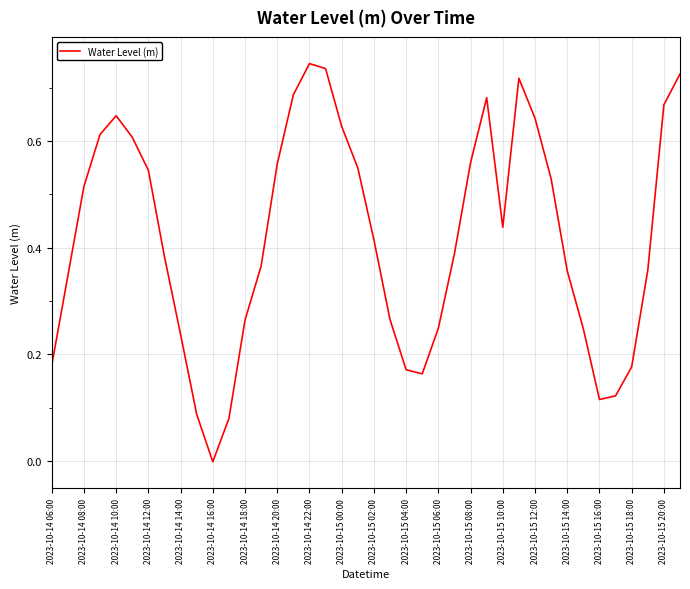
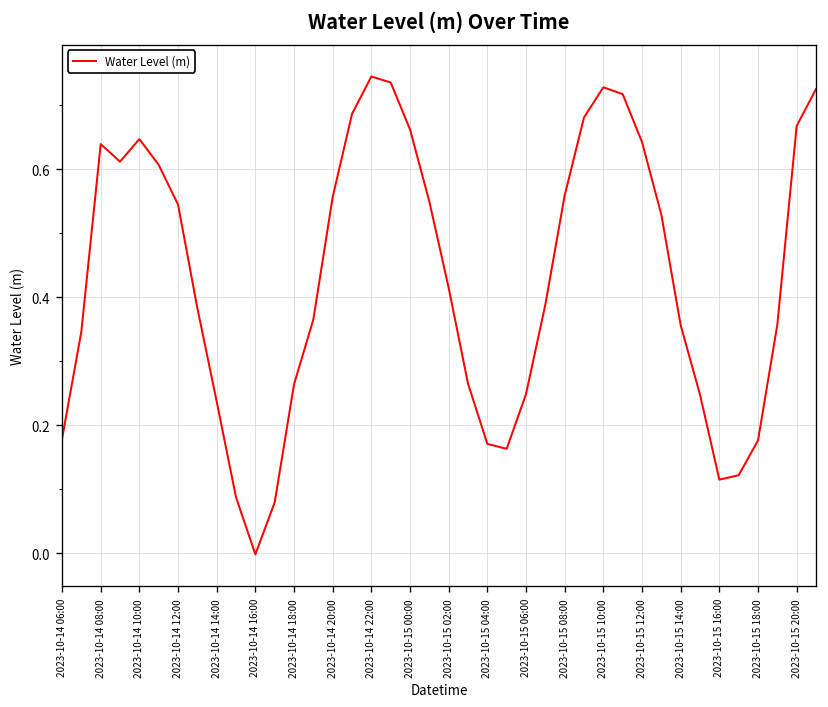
  {
    "2023-10-14 06:00": 0.18,
-   "2023-10-14 08:00": 0.51,
+   "2023-10-14 08:00": 0.64,
    "2023-10-14 10:00": 0.65,
    "2023-10-14 12:00": 0.54,
    "2023-10-14 14:00": 0.24,
    "2023-10-14 16:00": 0.00,
    "2023-10-14 18:00": 0.26,
    "2023-10-14 20:00": 0.56,
    "2023-10-14 22:00": 0.74,
-   "2023-10-15 00:00": 0.63,
+   "2023-10-15 00:00": 0.66,
    "2023-10-15 02:00": 0.41,
    "2023-10-15 04:00": 0.17,
    "2023-10-15 06:00": 0.25,
    "2023-10-15 08:00": 0.56,
-   "2023-10-15 10:00": 0.44,
+   "2023-10-15 10:00": 0.73,
    "2023-10-15 12:00": 0.64,
    "2023-10-15 14:00": 0.36,
    "2023-10-15 16:00": 0.12,
    "2023-10-15 18:00": 0.18,
    "2023-10-15 20:00": 0.67
  }
